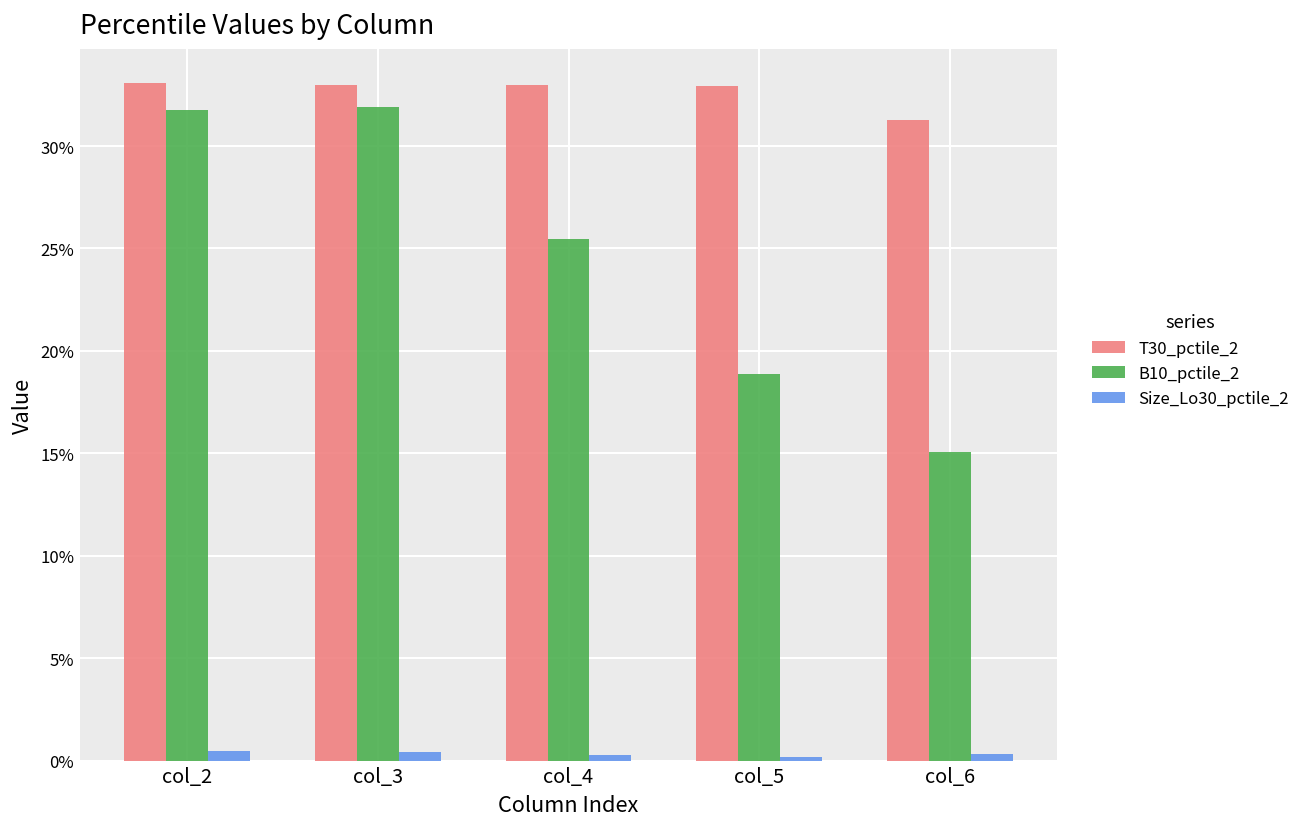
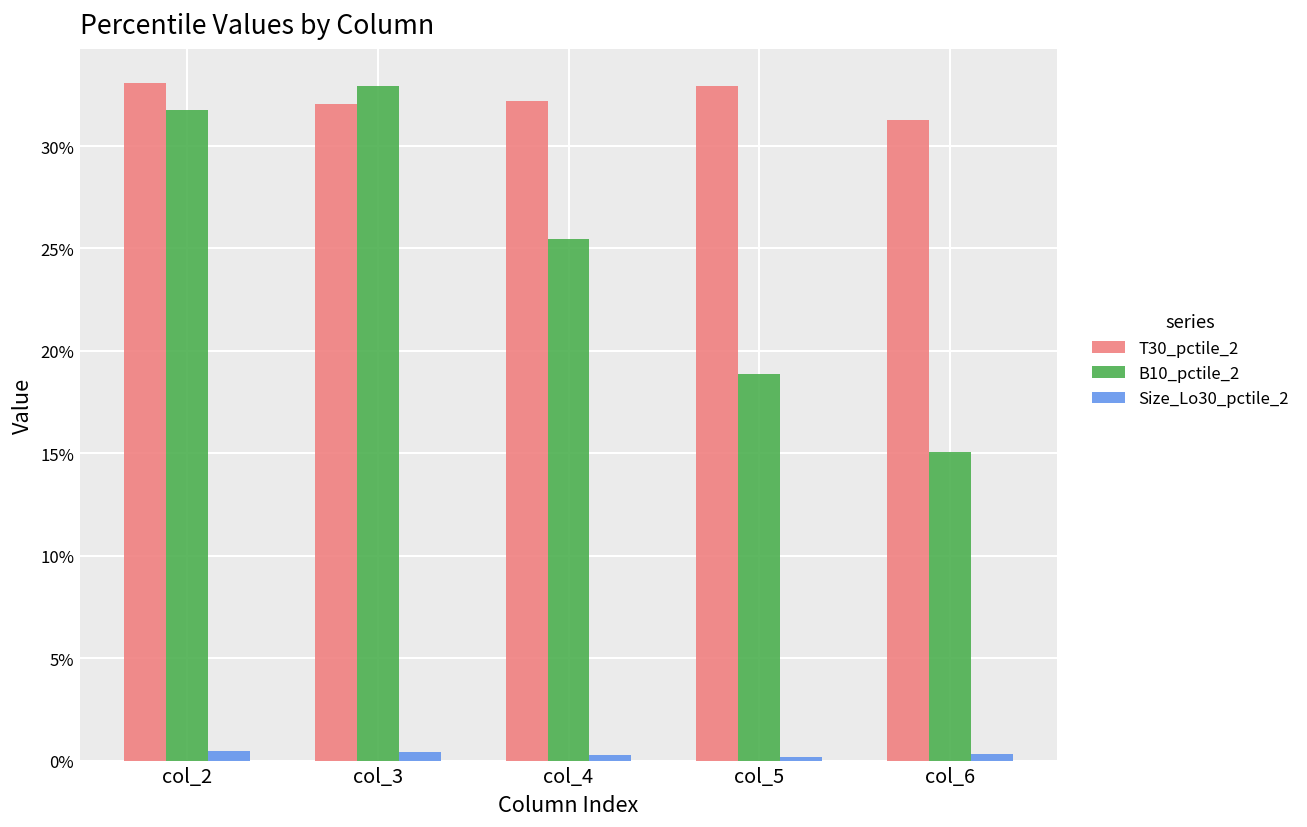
  {
    "T30_pctile_2": {
      "col_2": "33.1%",
-     "col_3": "33.0%",
-     "col_4": "33.0%",
+     "col_3": "32.0%",
+     "col_4": "32.2%",
      "col_5": "32.9%",
      "col_6": "31.3%"
    },
    "B10_pctile_2": {
      "col_2": "31.8%",
-     "col_3": "31.9%",
+     "col_3": "32.9%",
      "col_4": "25.5%",
      "col_5": "18.8%",
      "col_6": "15.1%"
    },
    "Size_Lo30_pctile_2": {
      "col_2": "0.4%",
      "col_3": "0.4%",
      "col_4": "0.2%",
      "col_5": "0.2%",
      "col_6": "0.3%"
    }
  }
